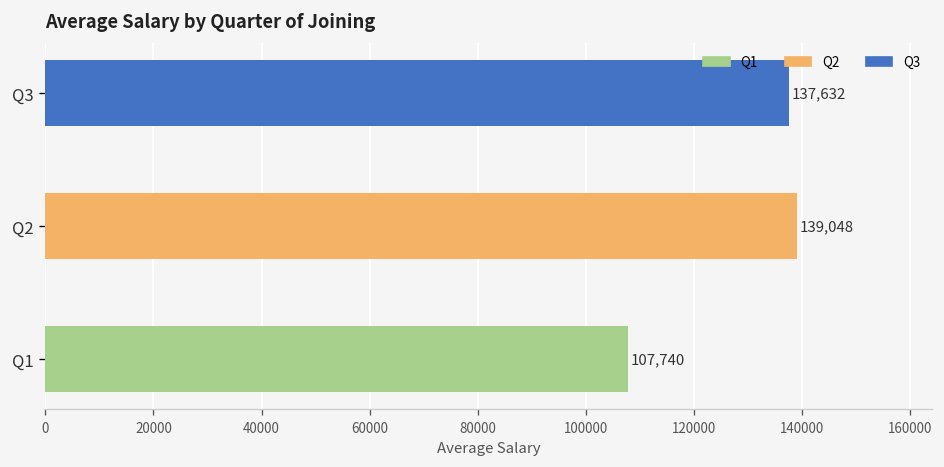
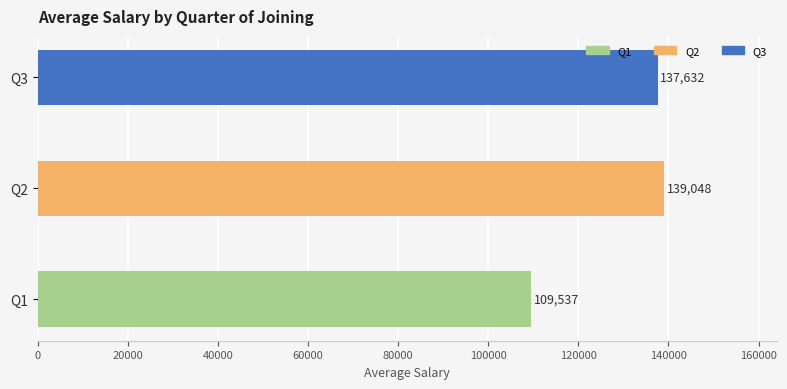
  {
    "Q3": "137,632",
    "Q2": "139,048",
-   "Q1": "107,740"
+   "Q1": "109,537"
  }
